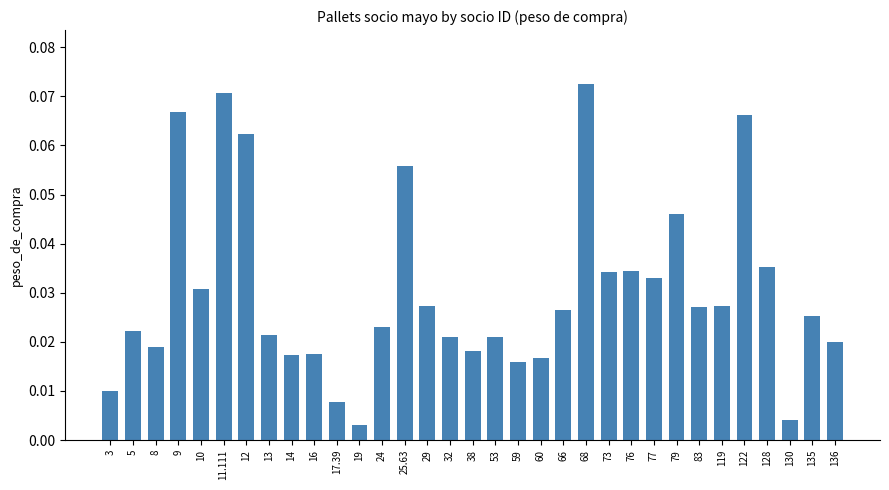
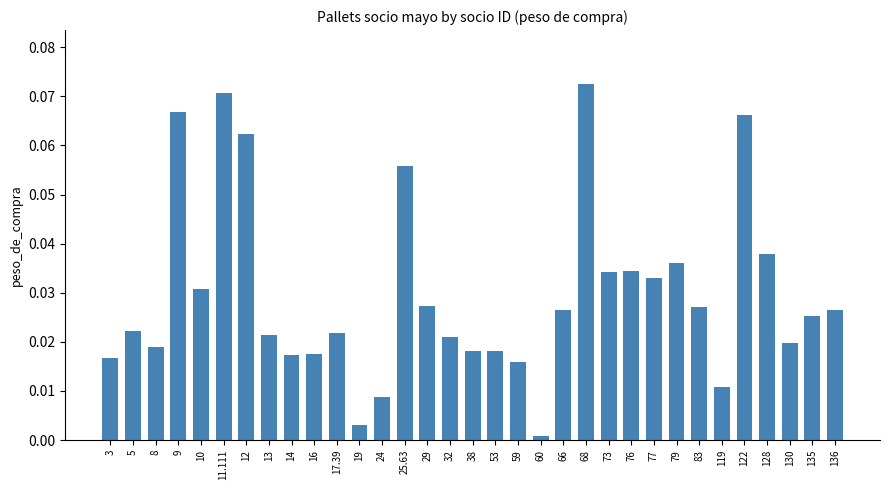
  {
-   "3": 0.010,
+   "3": 0.017,
    "5": 0.022,
    "8": 0.019,
    "9": 0.067,
    "10": 0.031,
    "11.111": 0.071,
    "12": 0.062,
    "13": 0.021,
    "14": 0.017,
    "16": 0.018,
-   "17.39": 0.008,
+   "17.39": 0.022,
    "19": 0.003,
-   "24": 0.023,
+   "24": 0.009,
    "25.63": 0.056,
    "29": 0.027,
    "32": 0.021,
    "38": 0.018,
-   "53": 0.021,
+   "53": 0.018,
    "59": 0.016,
-   "60": 0.017,
+   "60": 0.001,
    "66": 0.026,
    "68": 0.073,
    "73": 0.034,
    "76": 0.034,
    "77": 0.033,
-   "79": 0.046,
+   "79": 0.036,
    "83": 0.027,
-   "119": 0.027,
+   "119": 0.011,
    "122": 0.066,
-   "128": 0.035,
-   "130": 0.004,
+   "128": 0.038,
+   "130": 0.020,
    "135": 0.025,
-   "136": 0.020
+   "136": 0.026
  }
